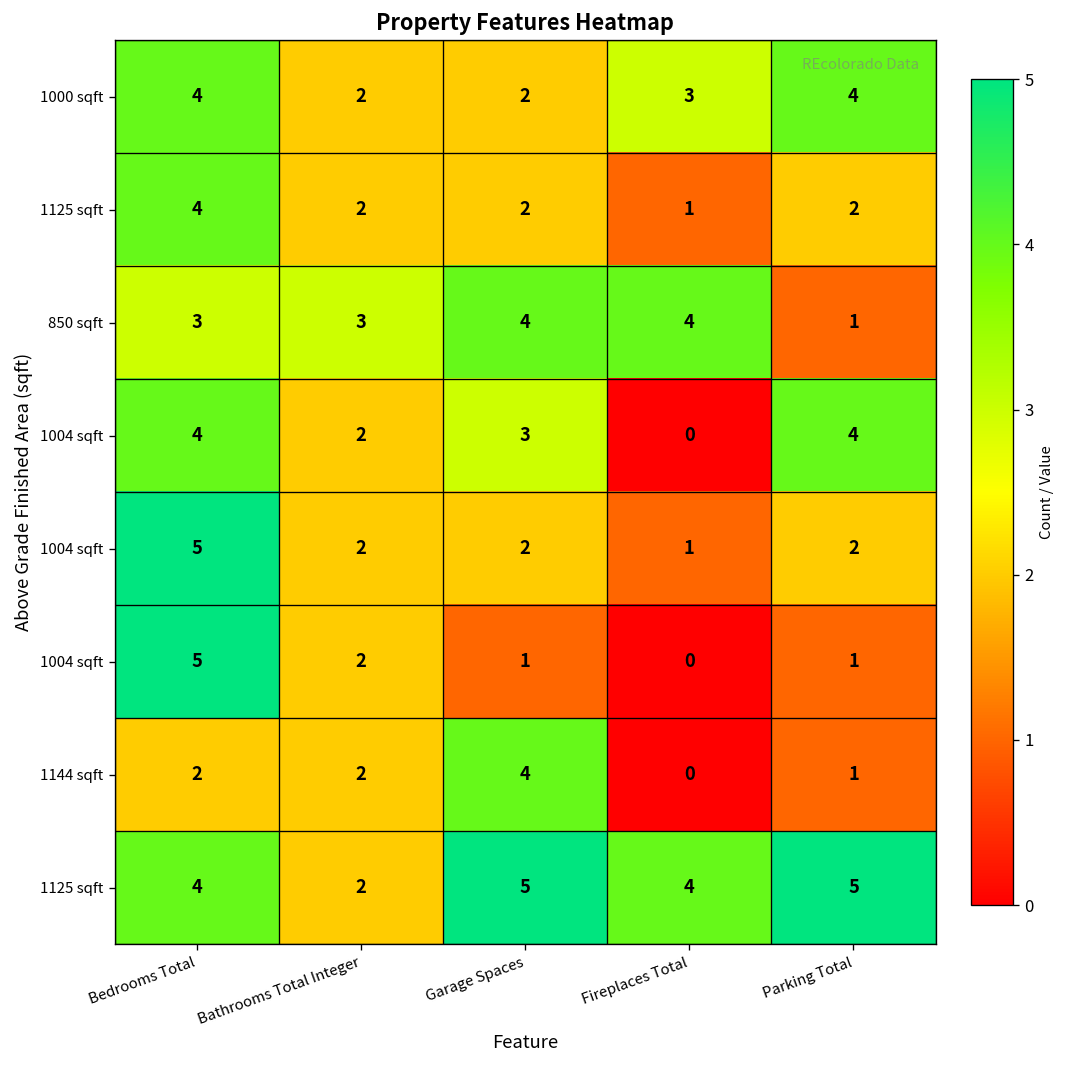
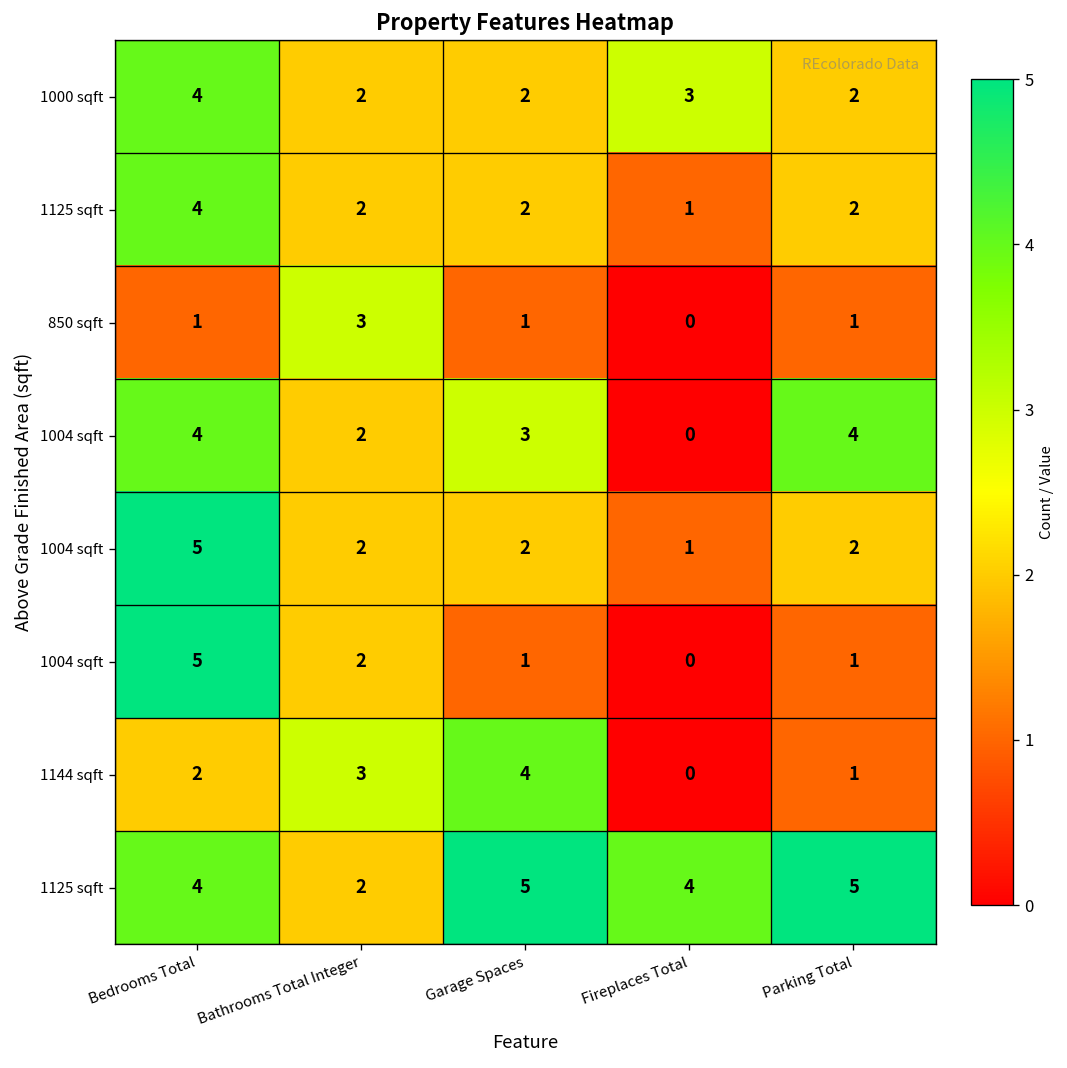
  {
    "1000 sqft": {
      "Bedrooms Total": 4,
      "Bathrooms Total Integer": 2,
      "Garage Spaces": 2,
      "Fireplaces Total": 3,
-     "Parking Total": 4
+     "Parking Total": 2
    },
    "850 sqft": {
-     "Bedrooms Total": 3,
+     "Bedrooms Total": 1,
      "Bathrooms Total Integer": 3,
-     "Garage Spaces": 4,
-     "Fireplaces Total": 4,
+     "Garage Spaces": 1,
+     "Fireplaces Total": 0,
      "Parking Total": 1
    },
    "1144 sqft": {
      "Bedrooms Total": 2,
-     "Bathrooms Total Integer": 2,
+     "Bathrooms Total Integer": 3,
      "Garage Spaces": 4,
      "Fireplaces Total": 0,
      "Parking Total": 1
    }
  }
